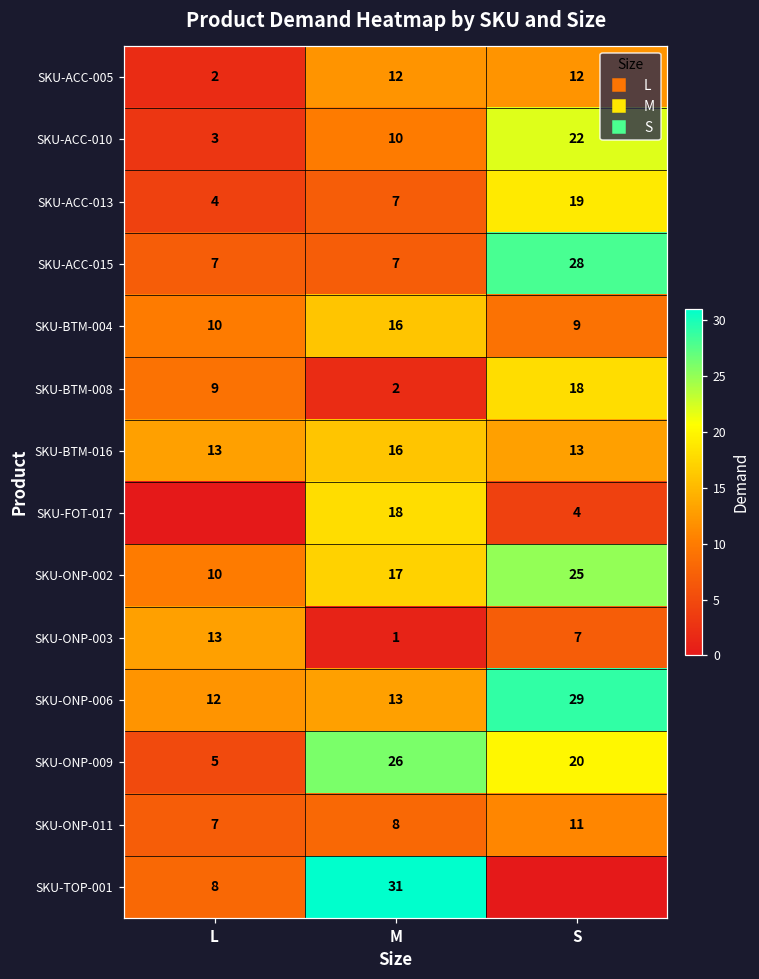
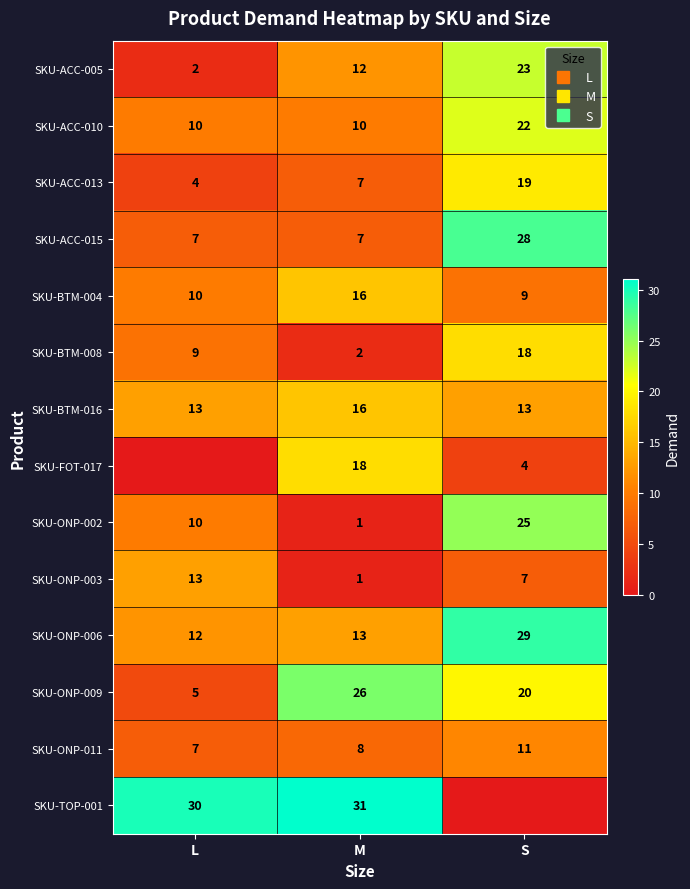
  {
    "SKU-ACC-005": {
      "L": 2,
      "M": 12,
-     "S": 12
+     "S": 23
    },
    "SKU-ACC-010": {
-     "L": 3,
+     "L": 10,
      "M": 10,
      "S": 22
    },
    "SKU-ACC-013": {
      "L": 4,
      "M": 7,
      "S": 19
    },
    "SKU-ACC-015": {
      "L": 7,
      "M": 7,
      "S": 28
    },
    "SKU-BTM-004": {
      "L": 10,
      "M": 16,
      "S": 9
    },
    "SKU-BTM-008": {
      "L": 9,
      "M": 2,
      "S": 18
    },
    "SKU-BTM-016": {
      "L": 13,
      "M": 16,
      "S": 13
    },
    "SKU-FOT-017": {
      "M": 18,
      "S": 4
    },
    "SKU-ONP-002": {
      "L": 10,
-     "M": 17,
+     "M": 1,
      "S": 25
    },
    "SKU-ONP-003": {
      "L": 13,
      "M": 1,
      "S": 7
    },
    "SKU-ONP-006": {
      "L": 12,
      "M": 13,
      "S": 29
    },
    "SKU-ONP-009": {
      "L": 5,
      "M": 26,
      "S": 20
    },
    "SKU-ONP-011": {
      "L": 7,
      "M": 8,
      "S": 11
    },
    "SKU-TOP-001": {
-     "L": 8,
+     "L": 30,
      "M": 31
    }
  }
